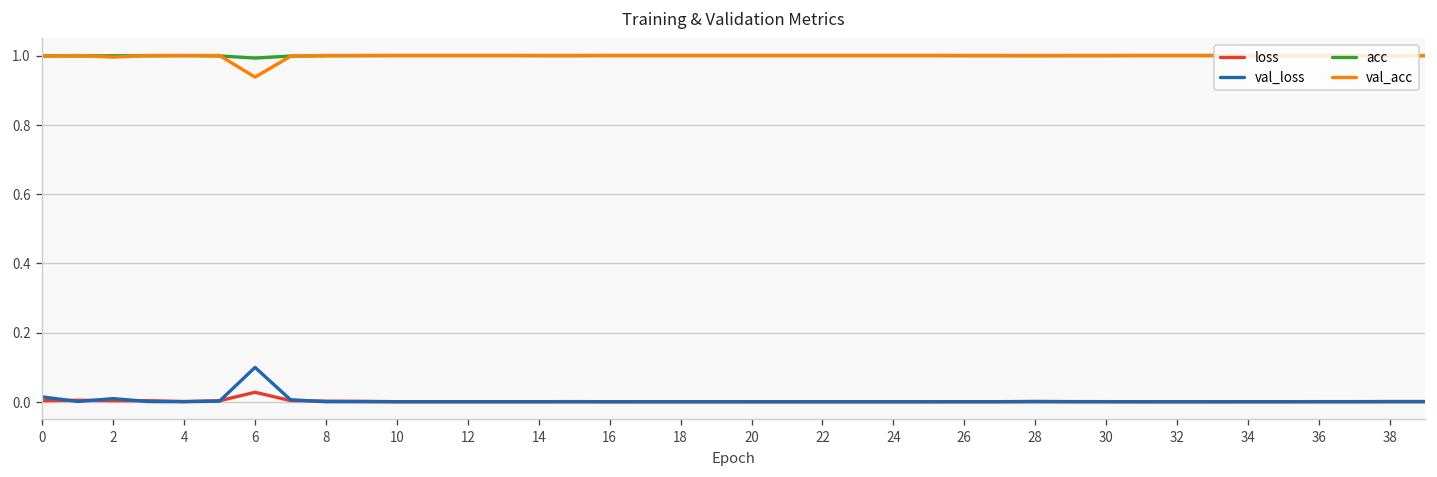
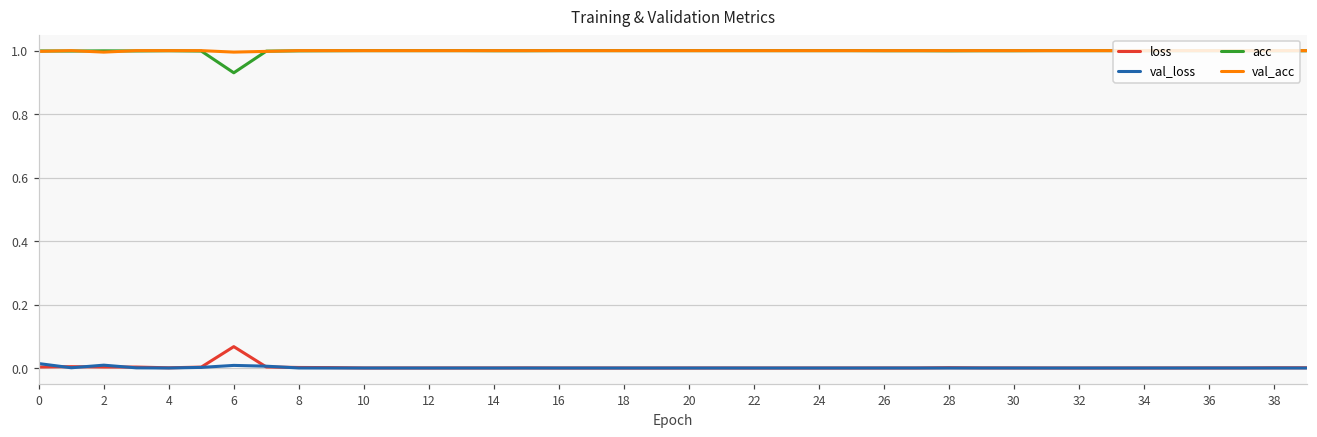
  {
    "loss": {
      "0": 0.00,
-     "6": 0.03
+     "6": 0.07
    },
    "val_loss": {
      "0": 0.01,
-     "6": 0.10
+     "6": 0.01
    },
    "acc": {
-     "6": 0.99
+     "6": 0.93
    },
    "val_acc": {
-     "6": 0.94
+     "6": 1.00
    }
  }
